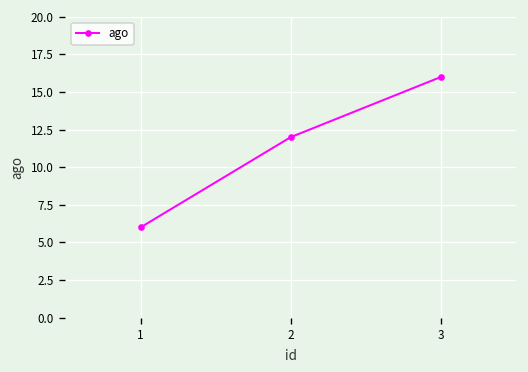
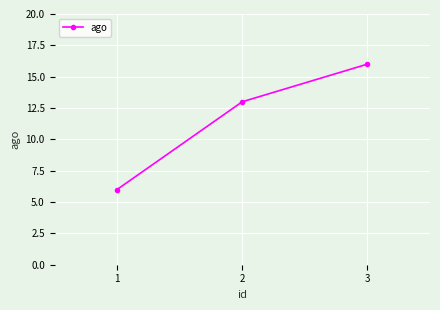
  {
    "1": 6,
-   "2": 12,
+   "2": 13,
    "3": 16
  }
